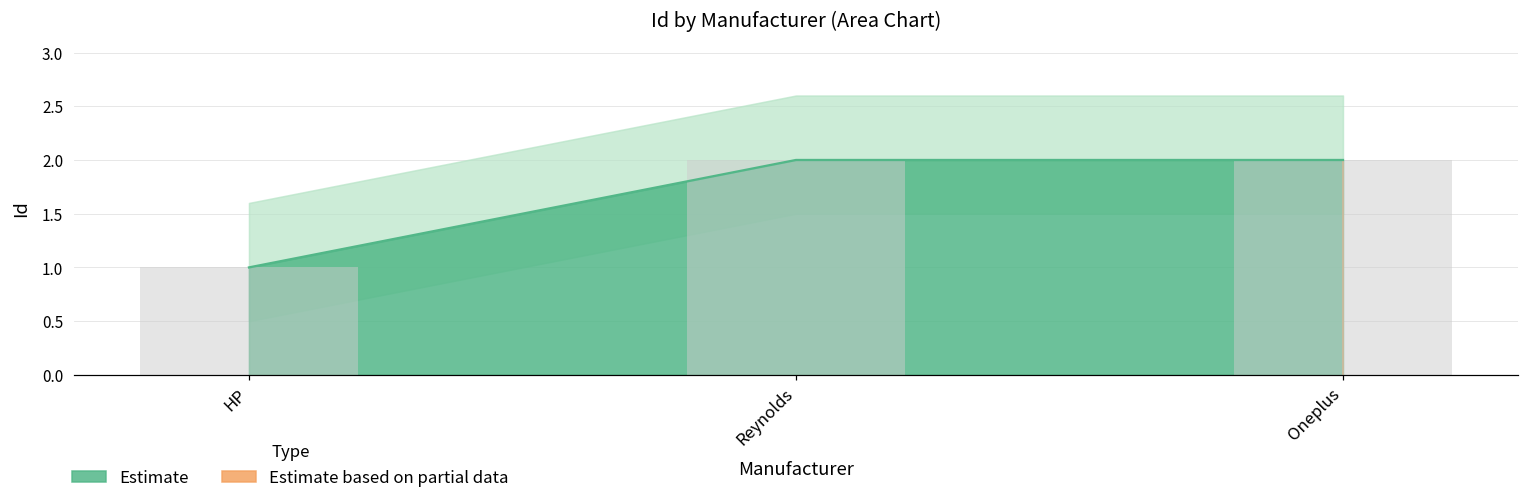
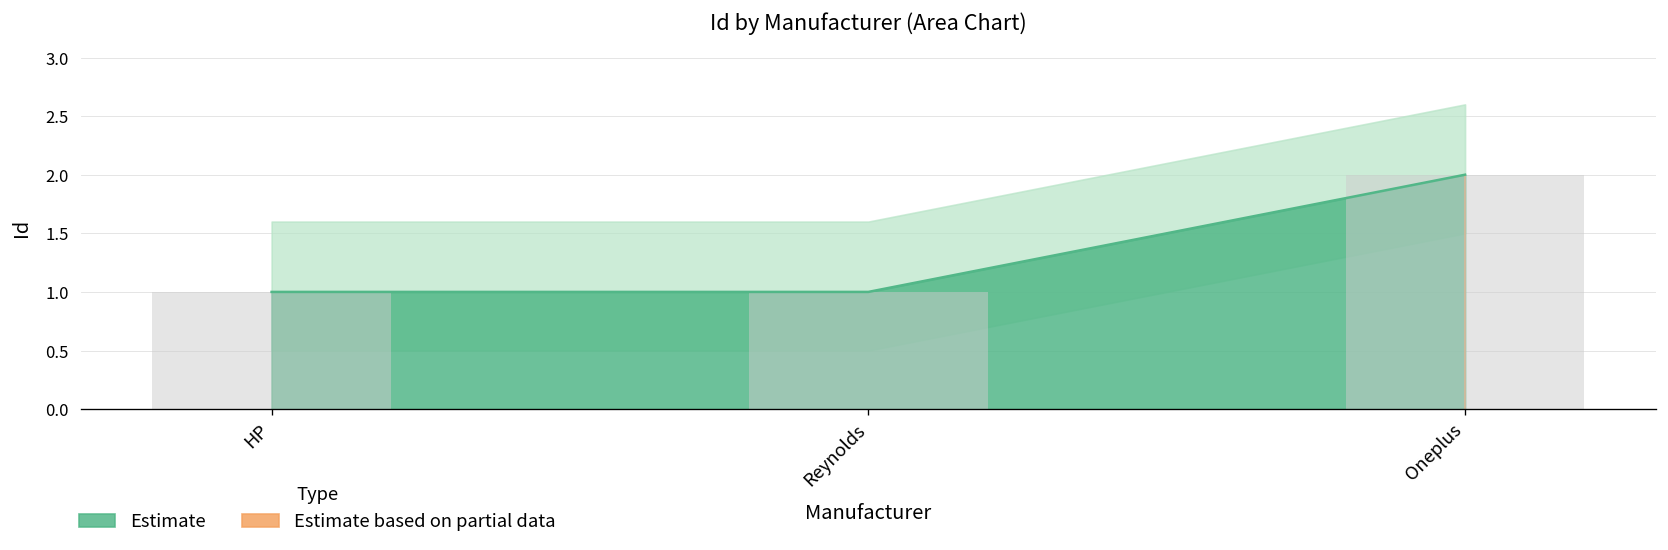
  {
    "Estimate": {
      "HP": 1,
-     "Reynolds": 2,
+     "Reynolds": 1,
      "Oneplus": 2
    }
  }
